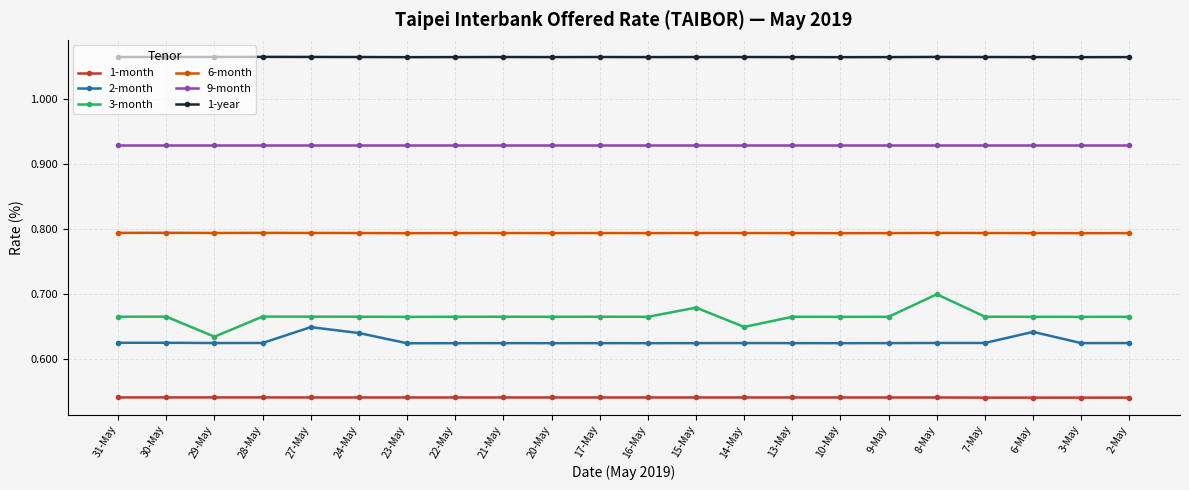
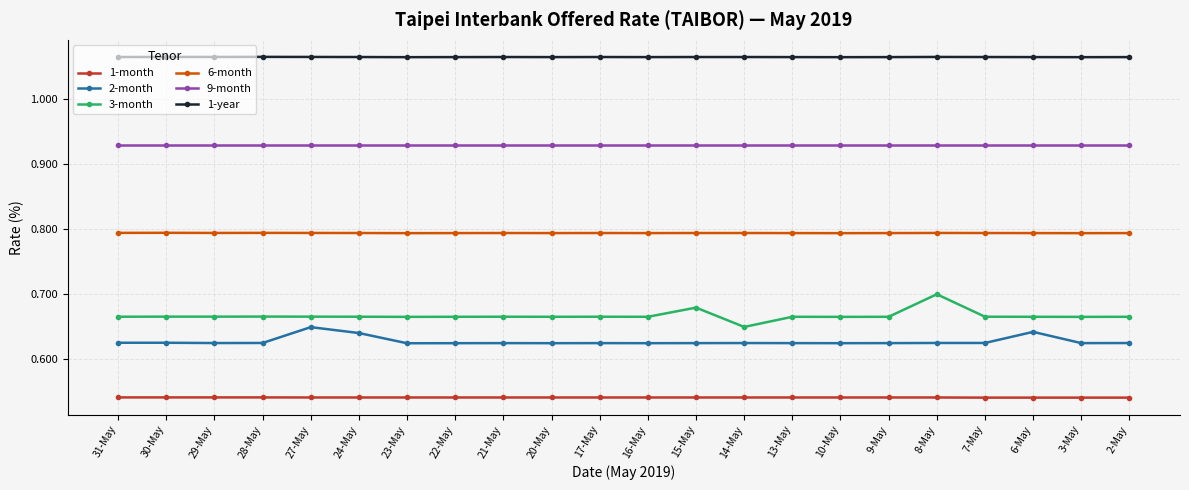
  {
    "2-month": {
      "31-May": 0.62,
      "30-May": 0.62,
      "29-May": 0.62,
      "28-May": 0.62,
      "27-May": 0.65,
      "24-May": 0.64,
      "23-May": 0.62,
      "22-May": 0.62,
      "21-May": 0.62,
      "20-May": 0.62,
      "17-May": 0.62,
      "16-May": 0.62,
      "15-May": 0.62,
      "14-May": 0.62,
      "13-May": 0.62,
      "10-May": 0.62,
      "9-May": 0.62,
      "8-May": 0.62,
      "7-May": 0.62,
      "6-May": 0.64,
      "3-May": 0.62,
      "2-May": 0.62
    },
    "3-month": {
      "31-May": 0.66,
      "30-May": 0.66,
-     "29-May": 0.63,
+     "29-May": 0.66,
      "28-May": 0.67,
      "27-May": 0.66,
      "24-May": 0.66,
      "23-May": 0.66,
      "22-May": 0.66,
      "21-May": 0.66,
      "20-May": 0.66,
      "17-May": 0.66,
      "16-May": 0.66,
      "15-May": 0.68,
      "14-May": 0.65,
      "13-May": 0.66,
      "10-May": 0.66,
      "9-May": 0.66,
      "8-May": 0.70,
      "7-May": 0.66,
      "6-May": 0.66,
      "3-May": 0.66,
      "2-May": 0.66
    },
    "9-month": {
      "31-May": 0.93,
      "30-May": 0.93,
      "29-May": 0.93,
      "28-May": 0.93,
      "27-May": 0.93,
      "24-May": 0.93,
      "23-May": 0.93,
      "22-May": 0.93,
      "21-May": 0.93,
      "20-May": 0.93,
      "17-May": 0.93,
      "16-May": 0.93,
      "15-May": 0.93,
      "14-May": 0.93,
      "13-May": 0.93,
      "10-May": 0.93,
      "9-May": 0.93,
      "8-May": 0.93,
      "7-May": 0.93,
      "6-May": 0.93,
      "3-May": 0.93,
      "2-May": 0.93
    },
    "1-year": {
      "28-May": 1.07,
      "27-May": 1.07,
      "24-May": 1.07,
      "23-May": 1.06,
      "22-May": 1.06,
      "21-May": 1.07,
      "20-May": 1.06,
      "17-May": 1.07,
      "16-May": 1.06,
      "15-May": 1.07,
      "14-May": 1.07,
      "13-May": 1.06,
      "10-May": 1.06,
      "9-May": 1.06,
      "8-May": 1.07,
      "7-May": 1.07,
      "6-May": 1.06,
      "3-May": 1.06,
      "2-May": 1.06
    }
  }
